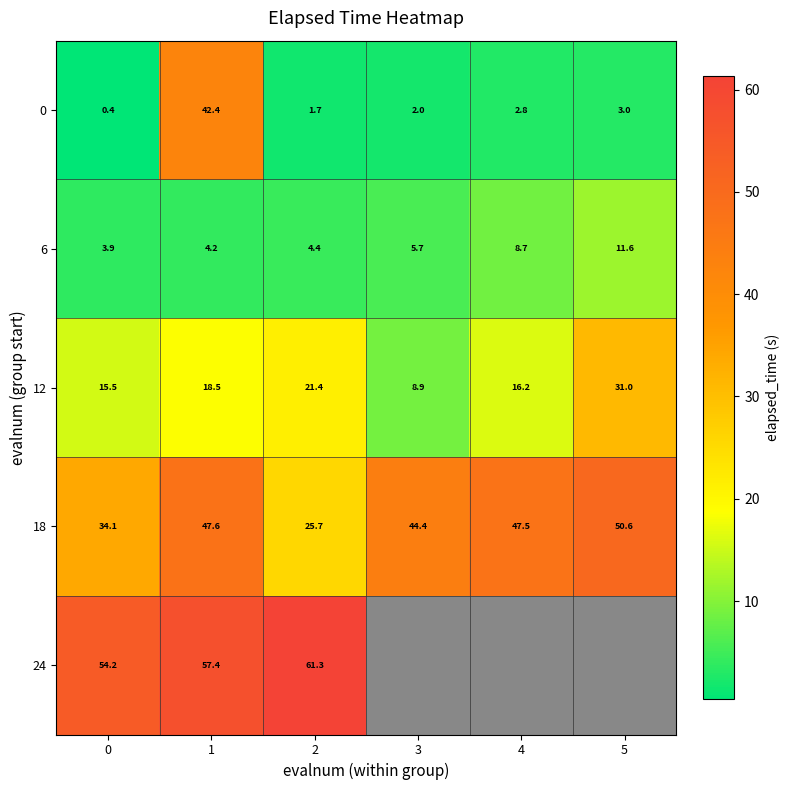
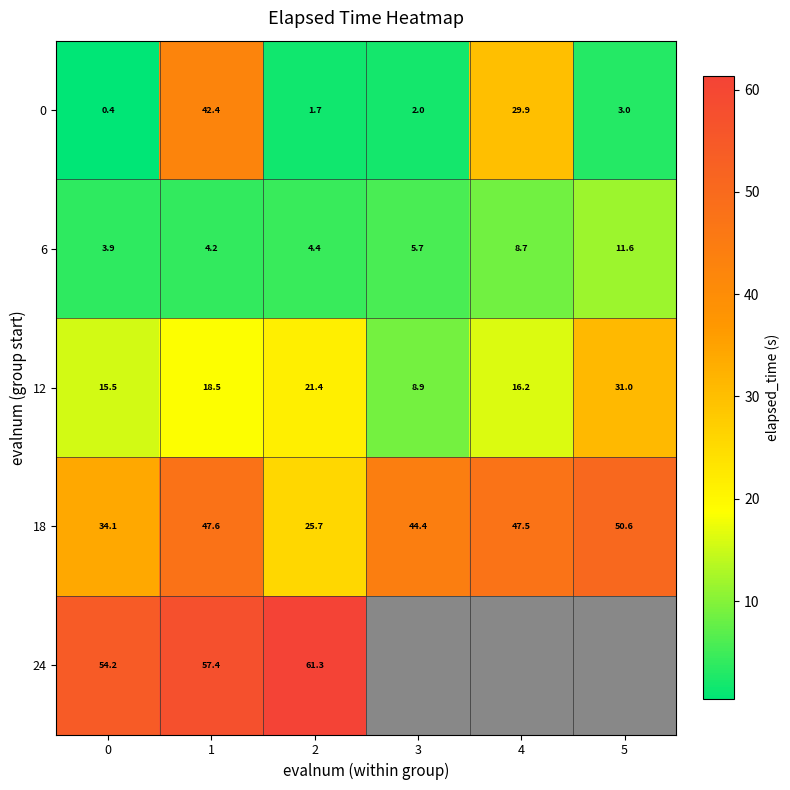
  {
    "0": {
      "0": 0.4,
      "1": 42.4,
      "2": 1.7,
      "3": 2.0,
-     "4": 2.8,
+     "4": 29.9,
      "5": 3.0
    },
    "6": {
      "0": 3.9,
      "1": 4.2,
      "2": 4.4,
      "3": 5.7,
      "4": 8.7,
      "5": 11.6
    },
    "12": {
      "0": 15.5,
      "1": 18.5,
      "2": 21.4,
      "3": 8.9,
      "4": 16.2,
      "5": 31.0
    },
    "18": {
      "0": 34.1,
      "1": 47.6,
      "2": 25.7,
      "3": 44.4,
      "4": 47.5,
      "5": 50.6
    },
    "24": {
      "0": 54.2,
      "1": 57.4,
      "2": 61.3
    }
  }
